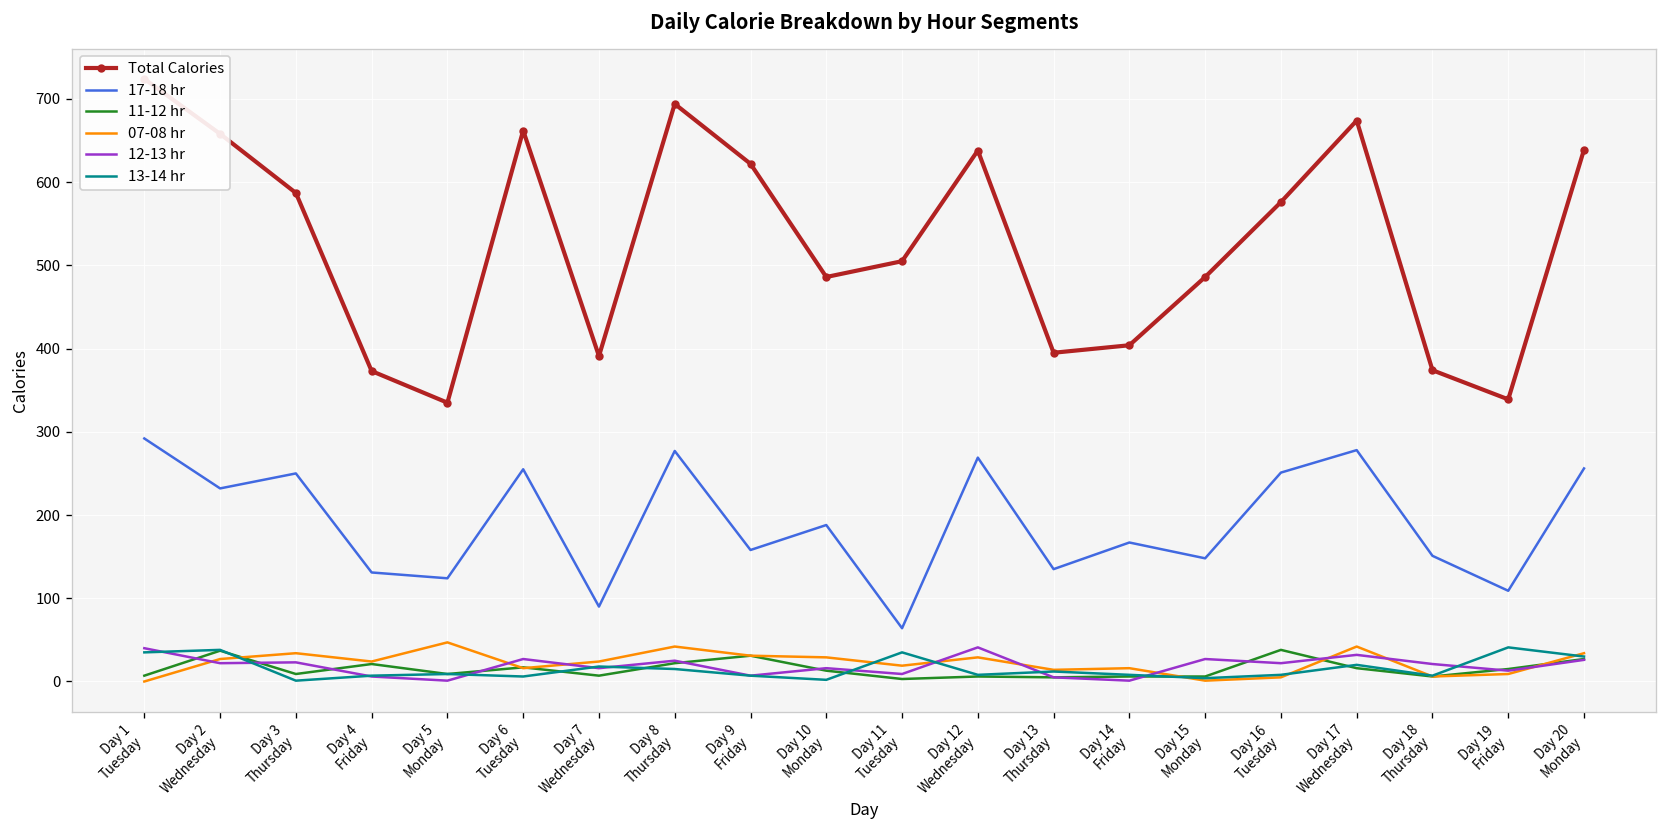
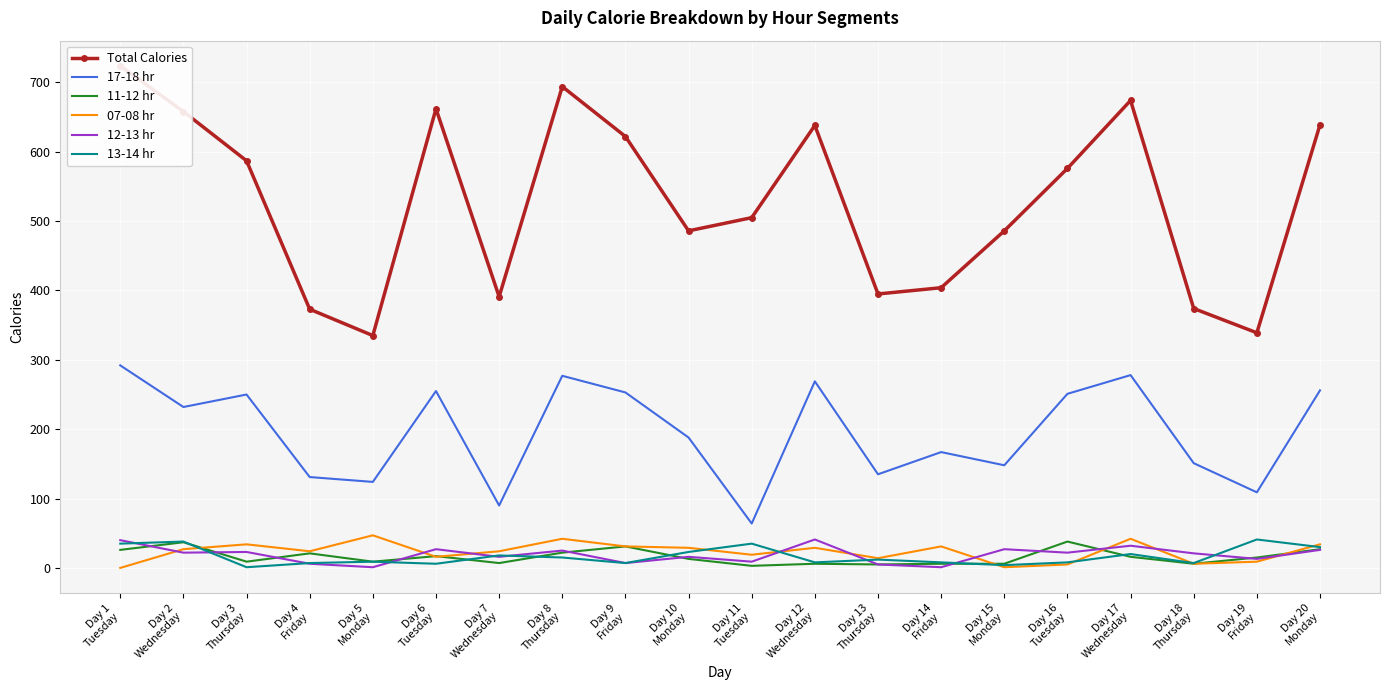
  {
    "Total Calories": {
      "Day 3 Thursday": 590,
      "Day 4 Friday": 370,
      "Day 5 Monday": 340,
      "Day 6 Tuesday": 660,
      "Day 7 Wednesday": 390,
      "Day 8 Thursday": 690,
      "Day 9 Friday": 620,
      "Day 10 Monday": 490,
      "Day 11 Tuesday": 510,
      "Day 12 Wednesday": 640,
      "Day 13 Thursday": 400,
      "Day 14 Friday": 400,
      "Day 15 Monday": 490,
      "Day 16 Tuesday": 580,
      "Day 17 Wednesday": 670,
      "Day 18 Thursday": 370,
      "Day 19 Friday": 340,
      "Day 20 Monday": 640
    },
    "17-18 hr": {
      "Day 1 Tuesday": 290,
      "Day 2 Wednesday": 230,
      "Day 3 Thursday": 250,
      "Day 4 Friday": 130,
      "Day 5 Monday": 120,
      "Day 6 Tuesday": 260,
      "Day 7 Wednesday": 90,
      "Day 8 Thursday": 280,
-     "Day 9 Friday": 160,
+     "Day 9 Friday": 250,
      "Day 10 Monday": 190,
      "Day 11 Tuesday": 60,
      "Day 12 Wednesday": 270,
      "Day 13 Thursday": 140,
      "Day 14 Friday": 170,
      "Day 15 Monday": 150,
      "Day 16 Tuesday": 250,
      "Day 17 Wednesday": 280,
      "Day 18 Thursday": 150,
      "Day 19 Friday": 110,
      "Day 20 Monday": 260
    },
    "11-12 hr": {
-     "Day 1 Tuesday": 10,
+     "Day 1 Tuesday": 30,
      "Day 3 Thursday": 10,
      "Day 7 Wednesday": 10,
      "Day 11 Tuesday": 0,
      "Day 16 Tuesday": 40,
      "Day 17 Wednesday": 20
    },
    "07-08 hr": {
      "Day 1 Tuesday": 0,
      "Day 2 Wednesday": 30,
      "Day 3 Thursday": 30,
      "Day 5 Monday": 50,
      "Day 7 Wednesday": 20,
      "Day 8 Thursday": 40,
      "Day 10 Monday": 30,
      "Day 11 Tuesday": 20,
      "Day 12 Wednesday": 30,
-     "Day 14 Friday": 20,
+     "Day 14 Friday": 30,
      "Day 17 Wednesday": 40,
      "Day 19 Friday": 10,
      "Day 20 Monday": 30
    },
    "12-13 hr": {
      "Day 1 Tuesday": 40,
      "Day 2 Wednesday": 20,
      "Day 3 Thursday": 20,
      "Day 5 Monday": 0,
      "Day 6 Tuesday": 30,
      "Day 11 Tuesday": 10,
      "Day 12 Wednesday": 40,
      "Day 14 Friday": 0,
      "Day 15 Monday": 30,
      "Day 16 Tuesday": 20,
      "Day 17 Wednesday": 30,
      "Day 18 Thursday": 20
    },
    "13-14 hr": {
      "Day 1 Tuesday": 40,
      "Day 3 Thursday": 0,
      "Day 6 Tuesday": 10,
      "Day 8 Thursday": 20,
-     "Day 10 Monday": 0,
+     "Day 10 Monday": 20,
      "Day 11 Tuesday": 40,
      "Day 17 Wednesday": 20,
      "Day 19 Friday": 40
    }
  }
